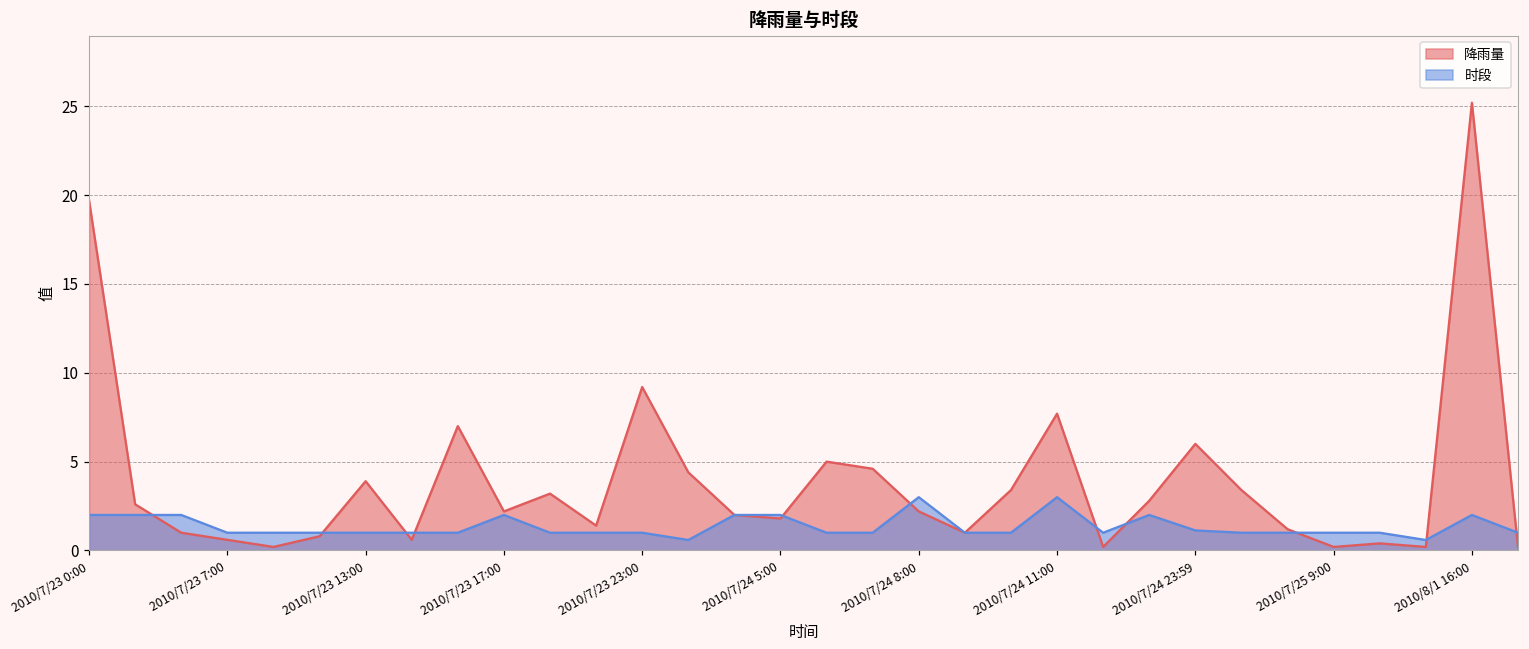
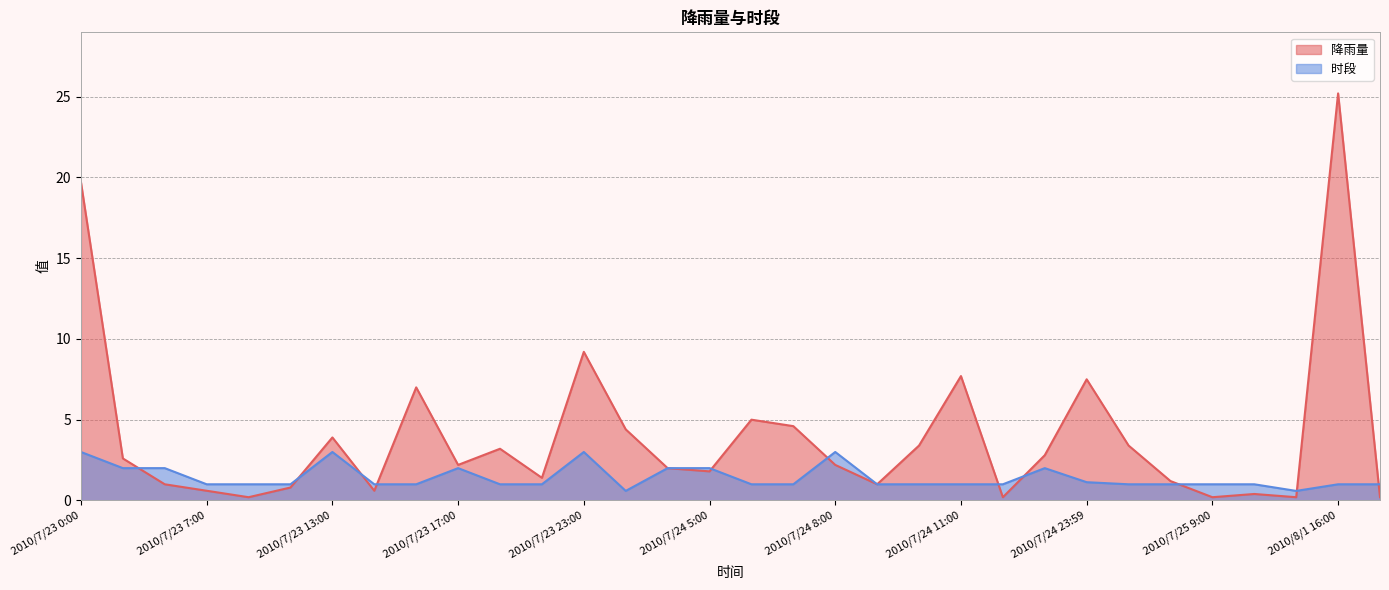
  {
    "降雨量": {
      "2010/7/23 0:00": 19.7,
      "2010/7/23 7:00": 0.6,
      "2010/7/23 13:00": 3.9,
      "2010/7/23 17:00": 2.2,
      "2010/7/23 23:00": 9.2,
      "2010/7/24 5:00": 1.8,
      "2010/7/24 8:00": 2.2,
      "2010/7/24 11:00": 7.7,
-     "2010/7/24 23:59": 6.0,
+     "2010/7/24 23:59": 7.5,
      "2010/7/25 9:00": 0.2,
      "2010/8/1 16:00": 25.2
    },
    "时段": {
-     "2010/7/23 0:00": 2,
+     "2010/7/23 0:00": 3,
      "2010/7/23 7:00": 1,
-     "2010/7/23 13:00": 1,
+     "2010/7/23 13:00": 3,
      "2010/7/23 17:00": 2,
-     "2010/7/23 23:00": 1,
+     "2010/7/23 23:00": 3,
      "2010/7/24 5:00": 2,
      "2010/7/24 8:00": 3,
-     "2010/7/24 11:00": 3,
+     "2010/7/24 11:00": 1,
      "2010/7/24 23:59": 1,
      "2010/7/25 9:00": 1,
-     "2010/8/1 16:00": 2
+     "2010/8/1 16:00": 1
    }
  }
